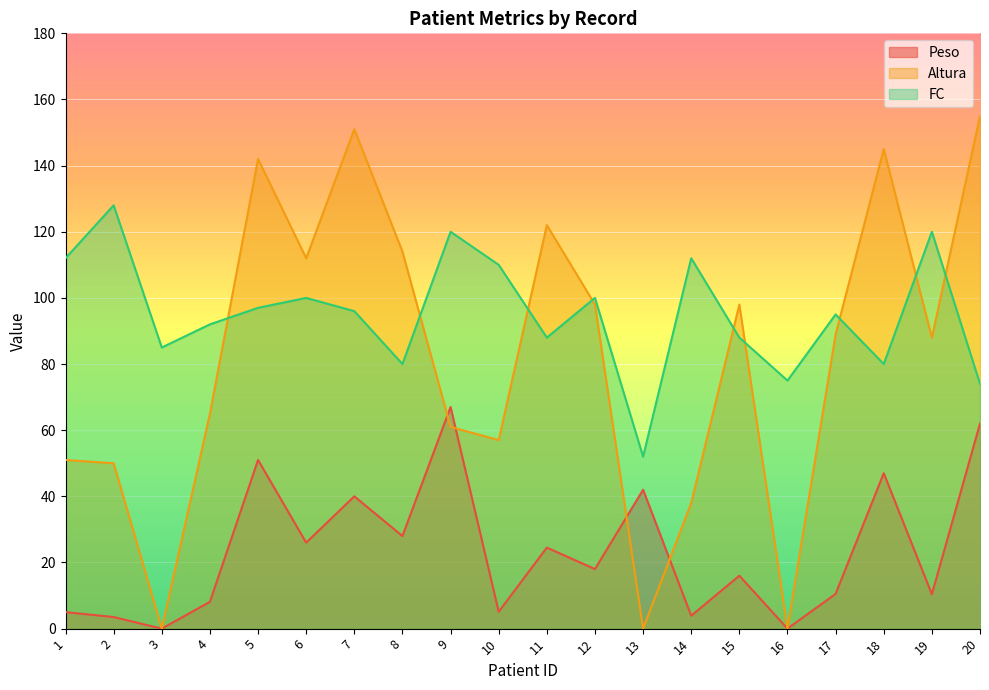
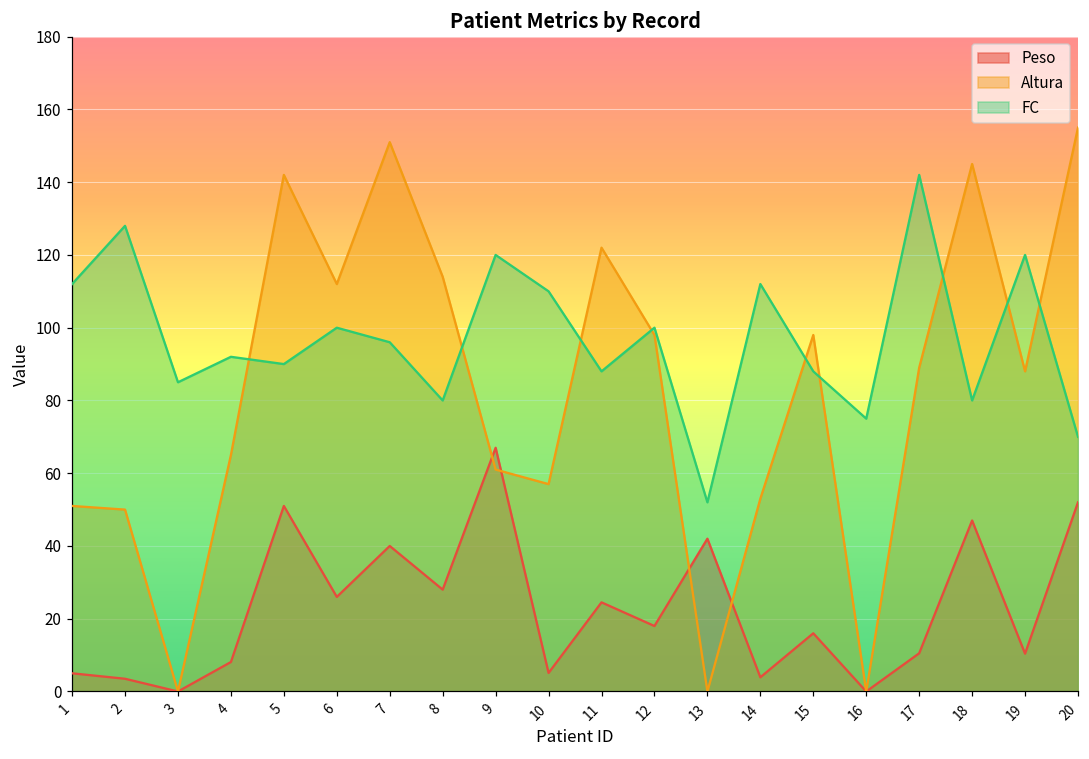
  {
    "Peso": {
      "1": 5,
      "2": 4,
      "4": 8,
      "5": 51,
      "6": 26,
      "7": 40,
      "8": 28,
      "9": 67,
      "10": 5,
      "11": 25,
      "12": 18,
      "13": 42,
      "14": 4,
      "15": 16,
      "17": 11,
      "18": 47,
      "19": 10,
-     "20": 62
+     "20": 52
    },
    "Altura": {
      "1": 51,
      "2": 50,
      "4": 65,
      "5": 142,
      "6": 112,
      "7": 151,
      "8": 114,
      "9": 61,
      "10": 57,
      "11": 122,
      "12": 98,
      "13": 0,
-     "14": 38,
+     "14": 53,
      "15": 98,
      "17": 89,
      "18": 145,
      "19": 88,
      "20": 155
    },
    "FC": {
      "1": 112,
      "2": 128,
      "3": 85,
      "4": 92,
-     "5": 97,
+     "5": 90,
      "6": 100,
      "7": 96,
      "8": 80,
      "9": 120,
      "10": 110,
      "11": 88,
      "12": 100,
      "13": 52,
      "14": 112,
      "15": 88,
      "16": 75,
-     "17": 95,
+     "17": 142,
      "18": 80,
      "19": 120,
-     "20": 74
+     "20": 70
    }
  }
